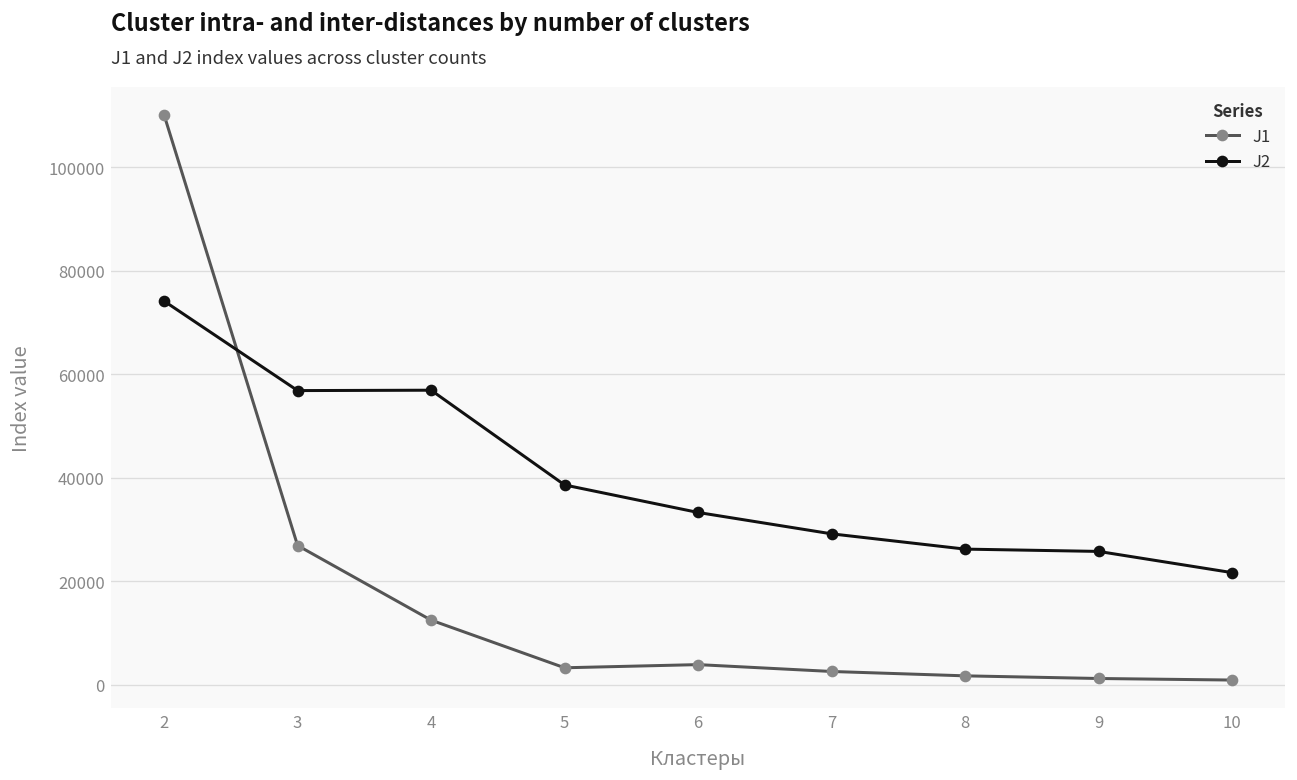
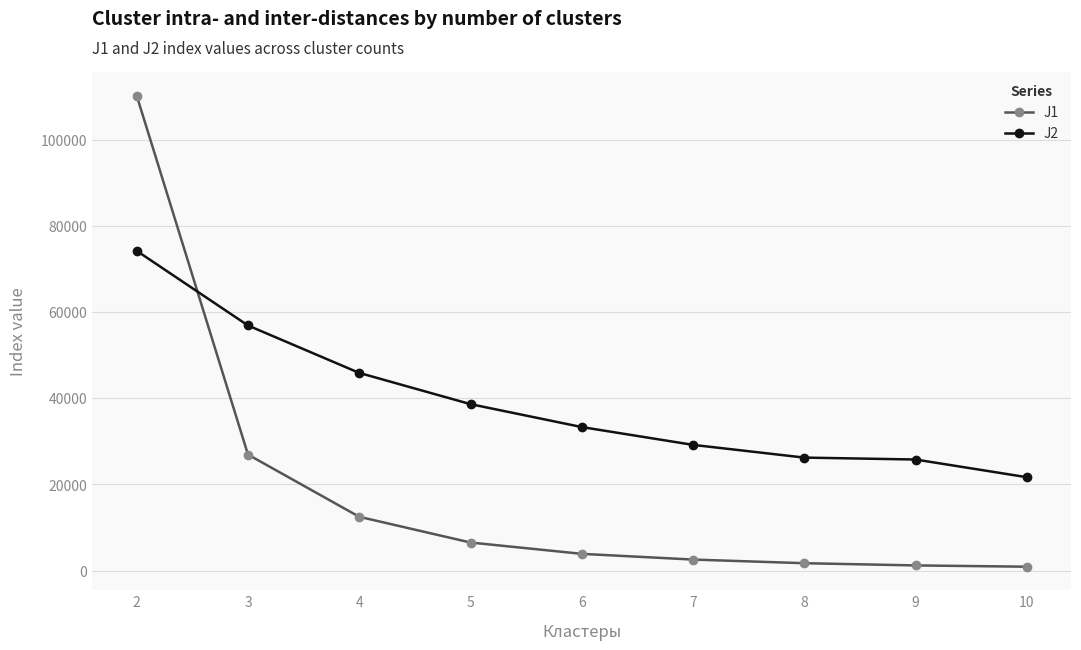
  {
    "J1": {
      "2": 110000,
      "3": 27000,
      "4": 13000,
-     "5": 3000,
+     "5": 7000,
      "6": 4000,
      "7": 3000,
      "8": 2000,
      "9": 1000,
      "10": 1000
    },
    "J2": {
      "2": 74000,
      "3": 57000,
-     "4": 57000,
+     "4": 46000,
      "5": 39000,
      "6": 33000,
      "7": 29000,
      "8": 26000,
      "9": 26000,
      "10": 22000
    }
  }
